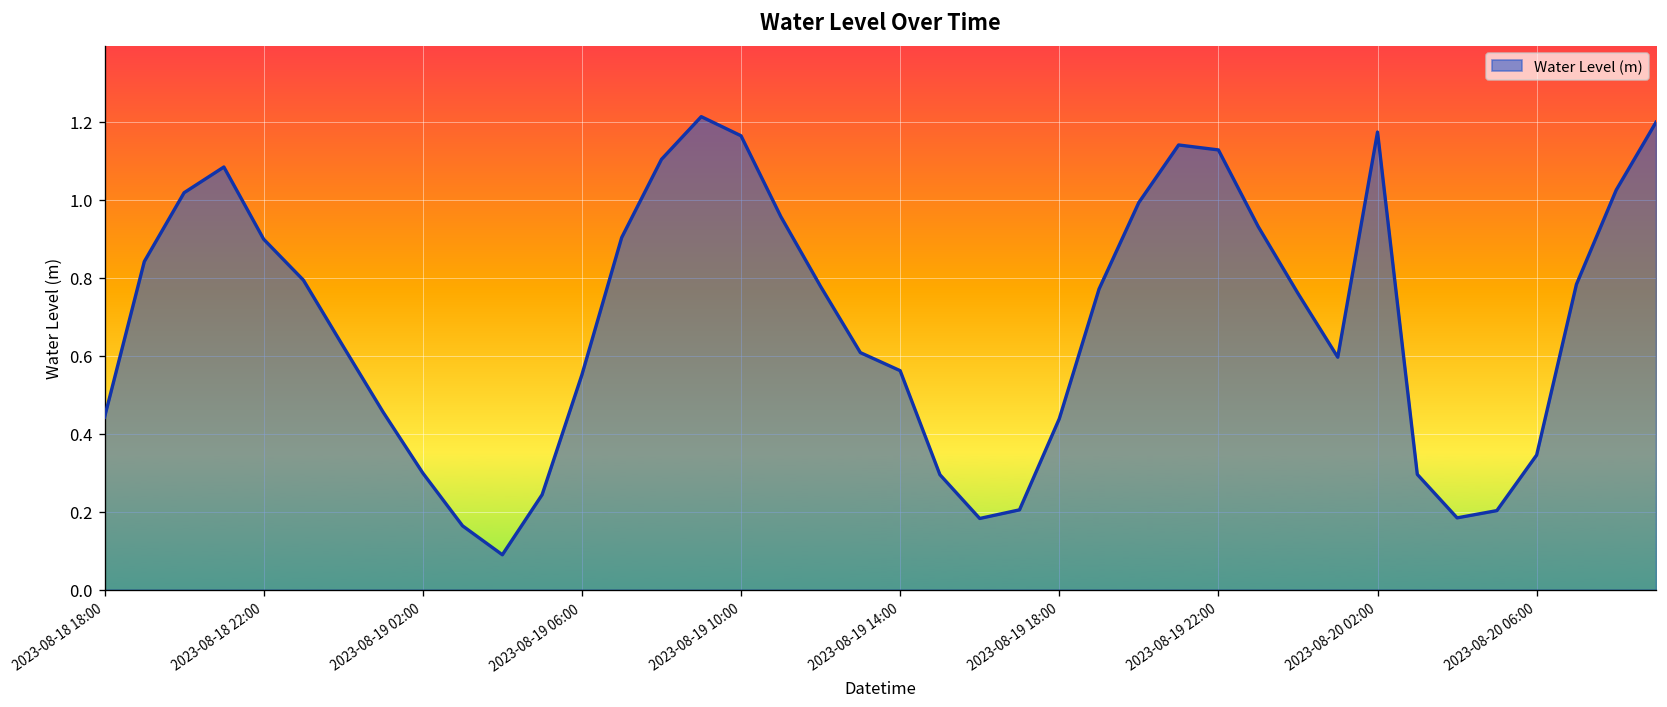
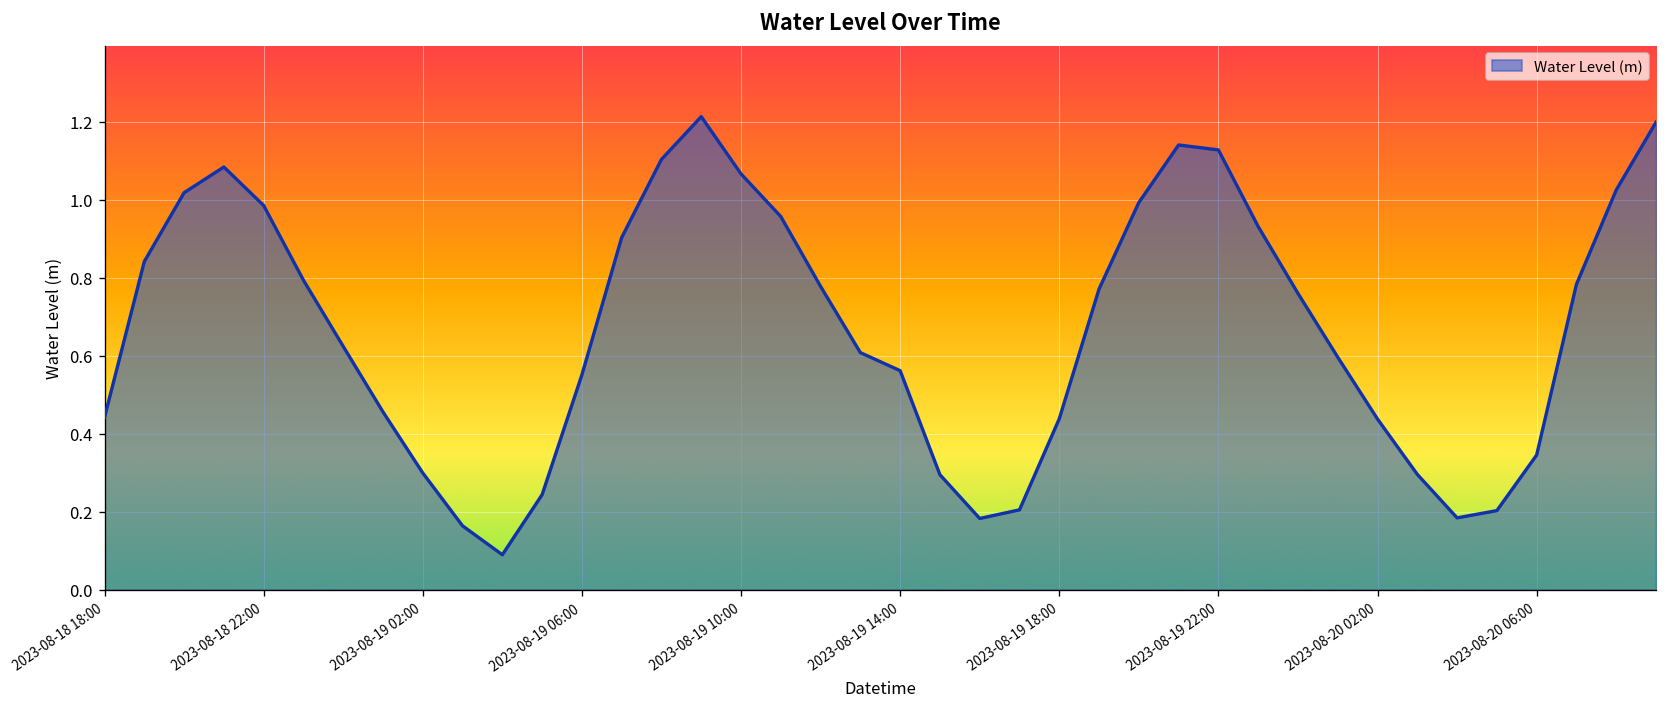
  {
    "2023-08-18 18:00": 0.44,
-   "2023-08-18 22:00": 0.90,
+   "2023-08-18 22:00": 0.99,
    "2023-08-19 02:00": 0.30,
    "2023-08-19 06:00": 0.55,
-   "2023-08-19 10:00": 1.16,
+   "2023-08-19 10:00": 1.07,
    "2023-08-19 14:00": 0.56,
    "2023-08-19 18:00": 0.44,
    "2023-08-19 22:00": 1.13,
-   "2023-08-20 02:00": 1.17,
+   "2023-08-20 02:00": 0.44,
    "2023-08-20 06:00": 0.35
  }
